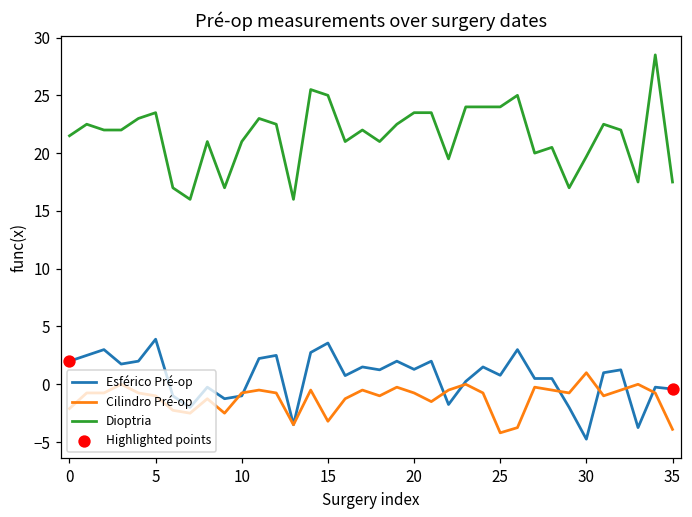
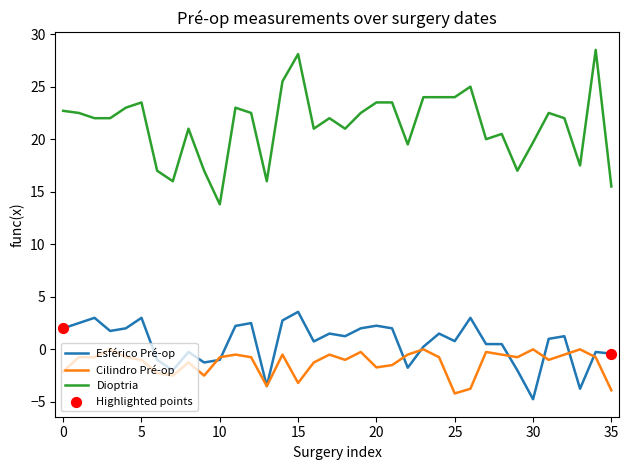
  {
    "Esférico Pré-op": {
-     "5": 3.9,
+     "5": 3.0,
      "10": -1.0,
      "15": 3.6,
-     "20": 1.3,
+     "20": 2.3,
      "25": 0.8,
      "30": -4.8
    },
    "Cilindro Pré-op": {
      "10": -0.8,
      "15": -3.2,
-     "20": -0.8,
+     "20": -1.7,
      "25": -4.2,
-     "30": 1,
+     "30": 0,
      "35": -3.9
    },
    "Dioptria": {
-     "0": 21.5,
+     "0": 22.7,
      "5": 23.5,
-     "10": 21.0,
-     "15": 25.0,
+     "10": 13.8,
+     "15": 28.1,
      "20": 23.5,
      "25": 24.0,
      "30": 19.7,
-     "35": 17.5
+     "35": 15.5
    }
  }
